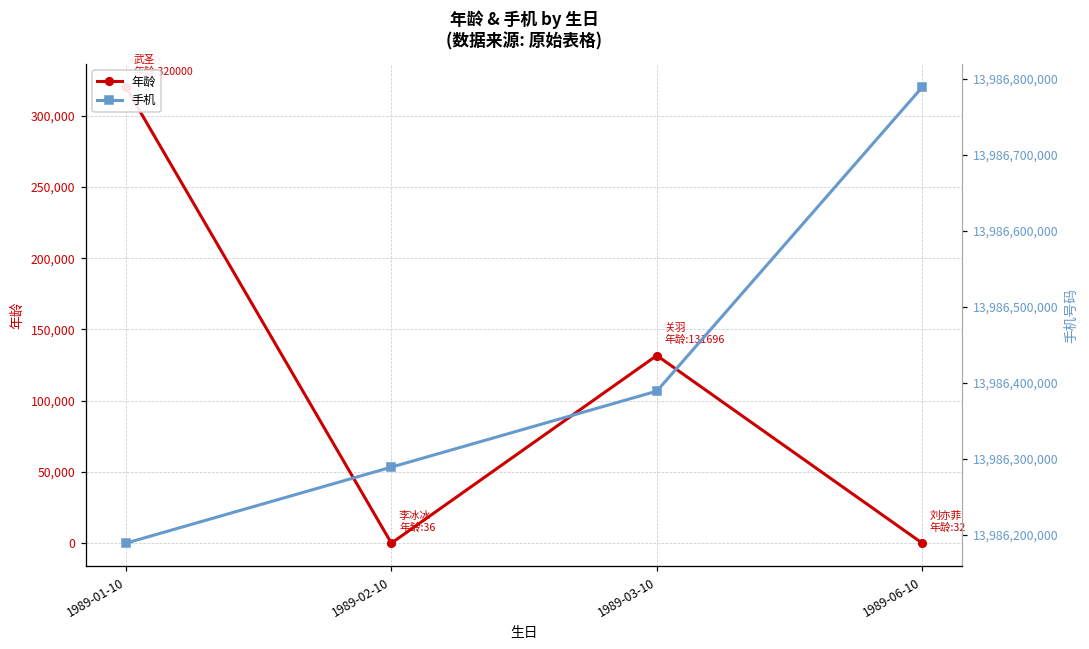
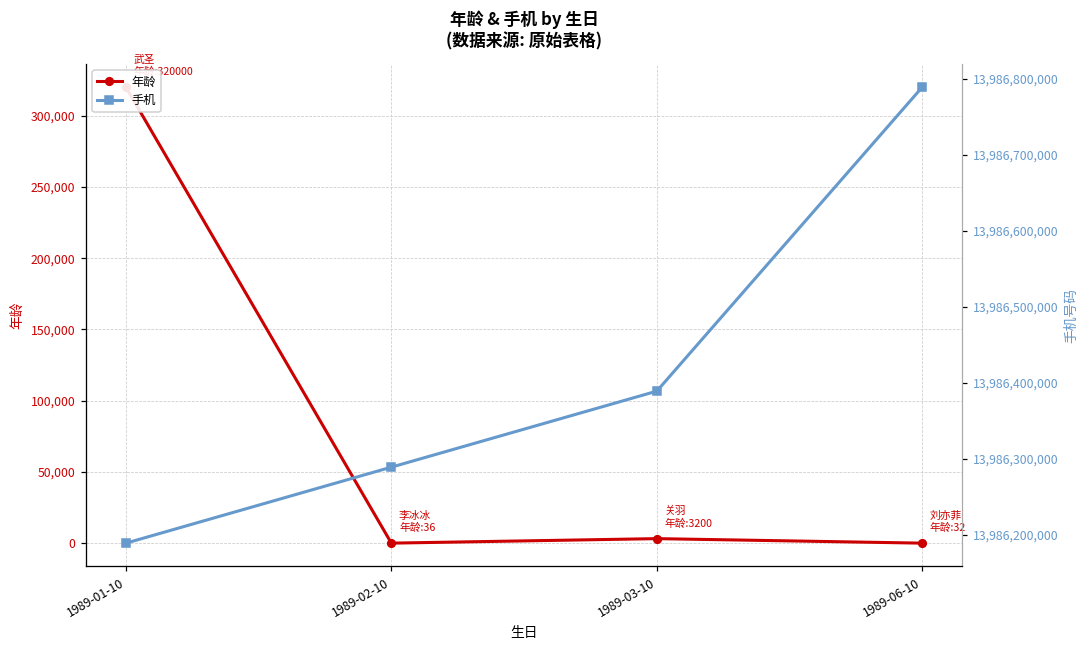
  {
    "年龄": {
      "1989-02-10": 36,
-     "1989-03-10": 131696,
+     "1989-03-10": 3200,
      "1989-06-10": 32
    }
  }
